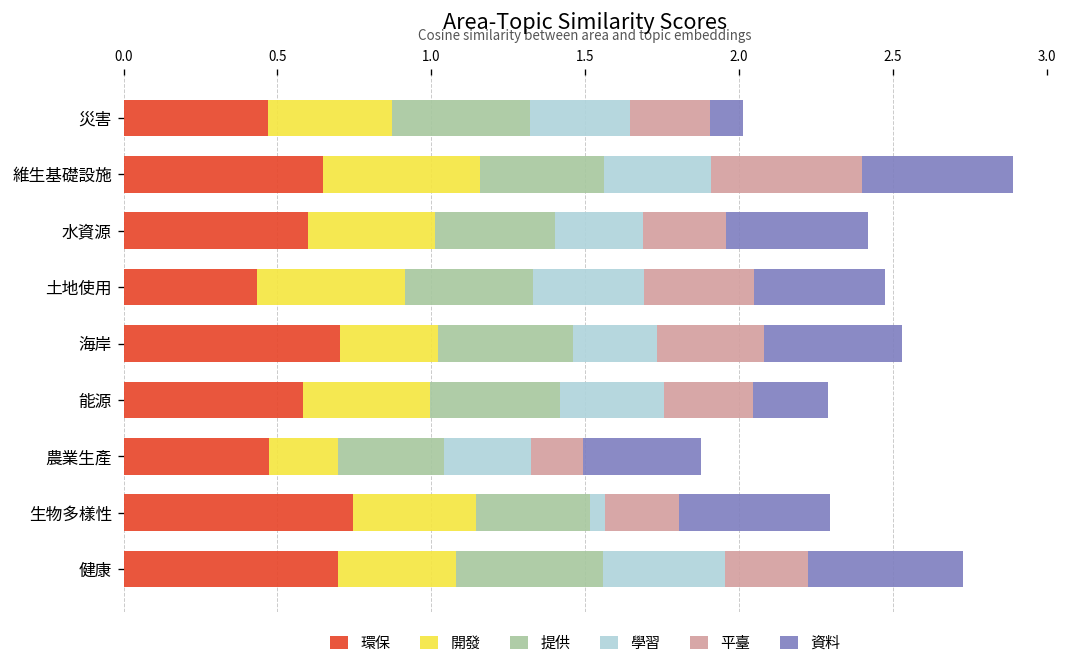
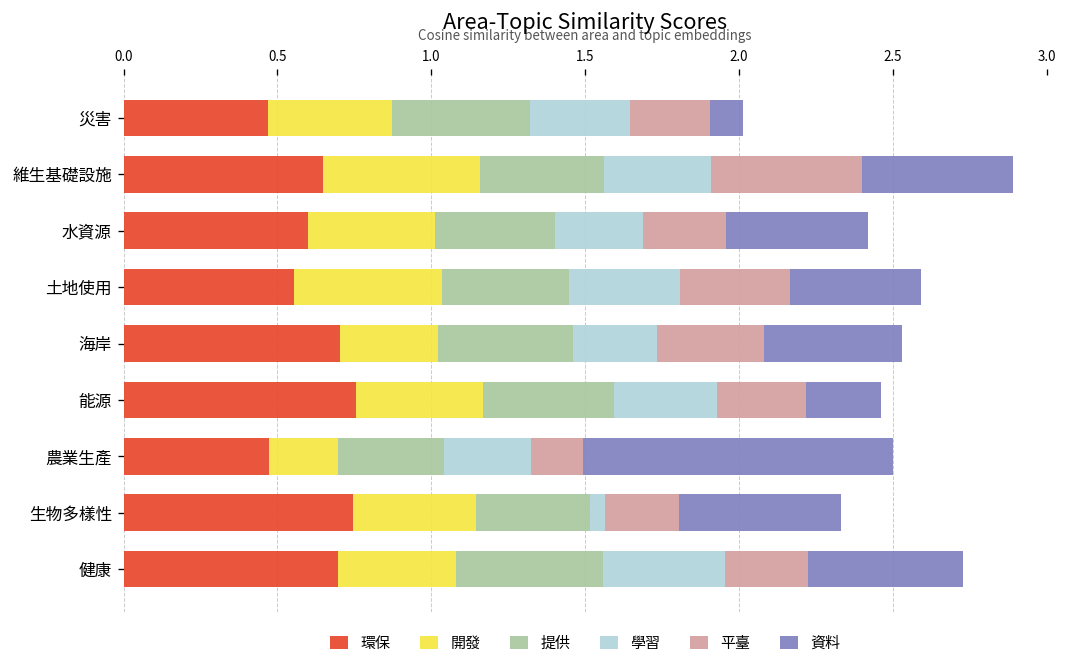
  {
    "環保": {
      "災害": 0.47,
      "維生基礎設施": 0.65,
      "水資源": 0.60,
-     "土地使用": 0.43,
+     "土地使用": 0.55,
      "海岸": 0.70,
-     "能源": 0.58,
+     "能源": 0.76,
      "農業生產": 0.47,
      "生物多樣性": 0.74,
      "健康": 0.70
    },
    "開發": {
      "災害": 0.40,
      "維生基礎設施": 0.51,
      "水資源": 0.41,
      "土地使用": 0.48,
      "海岸": 0.32,
      "能源": 0.41,
      "農業生產": 0.22,
      "生物多樣性": 0.40,
      "健康": 0.38
    },
    "學習": {
      "災害": 0.33,
      "維生基礎設施": 0.35,
      "水資源": 0.28,
      "土地使用": 0.36,
      "海岸": 0.27,
      "能源": 0.34,
      "農業生產": 0.28,
      "生物多樣性": 0.05,
      "健康": 0.40
    },
    "資料": {
      "災害": 0.11,
      "維生基礎設施": 0.49,
      "水資源": 0.46,
      "土地使用": 0.43,
      "海岸": 0.45,
      "能源": 0.24,
-     "農業生產": 0.38,
-     "生物多樣性": 0.49,
+     "農業生產": 1.01,
+     "生物多樣性": 0.53,
      "健康": 0.50
    }
  }
